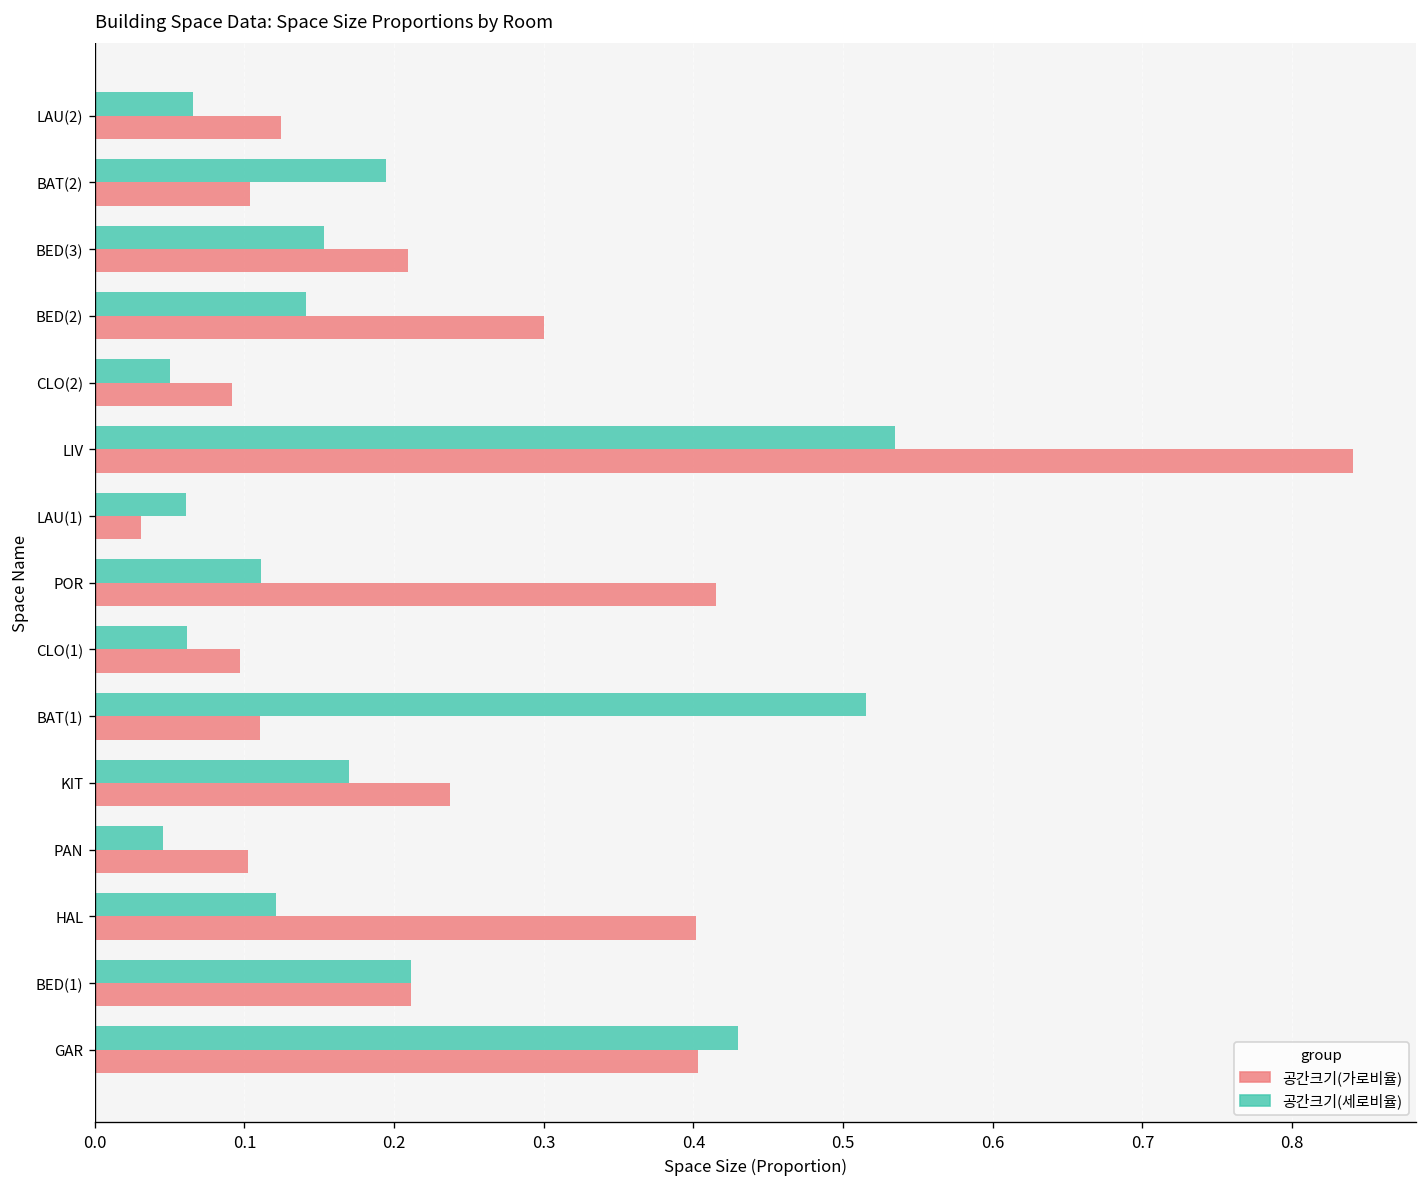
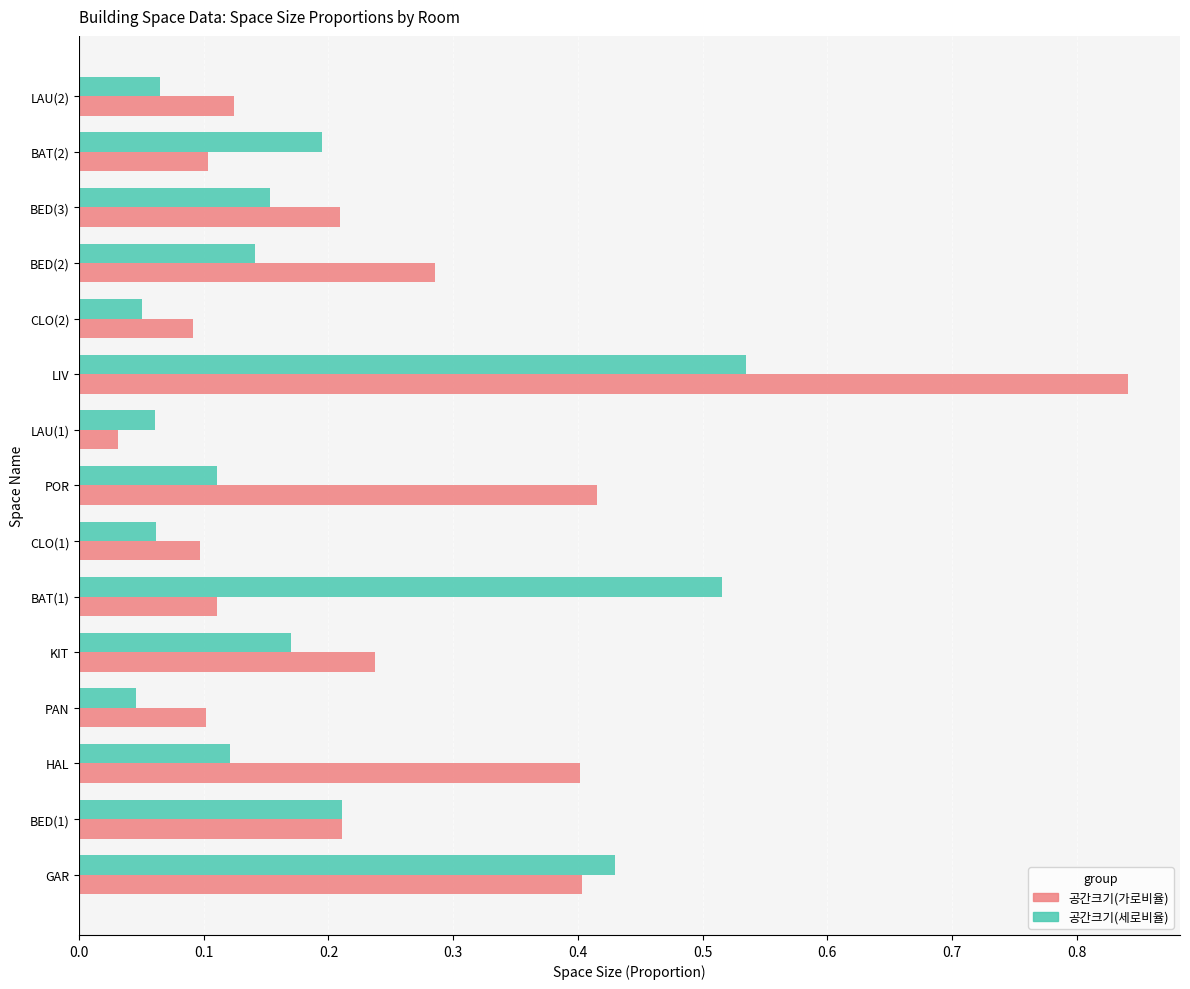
  {
    "공간크기(가로비율)": {
      "LAU(2)": 0.125,
      "BAT(2)": 0.104,
      "BED(3)": 0.209,
-     "BED(2)": 0.300,
+     "BED(2)": 0.286,
      "CLO(2)": 0.092,
      "LIV": 0.841,
      "LAU(1)": 0.031,
      "POR": 0.415,
      "CLO(1)": 0.097,
      "BAT(1)": 0.111,
      "KIT": 0.237,
      "PAN": 0.102,
      "HAL": 0.401,
      "BED(1)": 0.211,
      "GAR": 0.403
    },
    "공간크기(세로비율)": {
      "LAU(2)": 0.065,
      "BAT(2)": 0.195,
      "BED(3)": 0.153,
      "BED(2)": 0.141,
      "CLO(2)": 0.050,
      "LIV": 0.535,
      "LAU(1)": 0.061,
      "POR": 0.111,
      "CLO(1)": 0.062,
      "BAT(1)": 0.515,
      "KIT": 0.170,
      "PAN": 0.046,
      "HAL": 0.121,
      "BED(1)": 0.211,
      "GAR": 0.430
    }
  }
